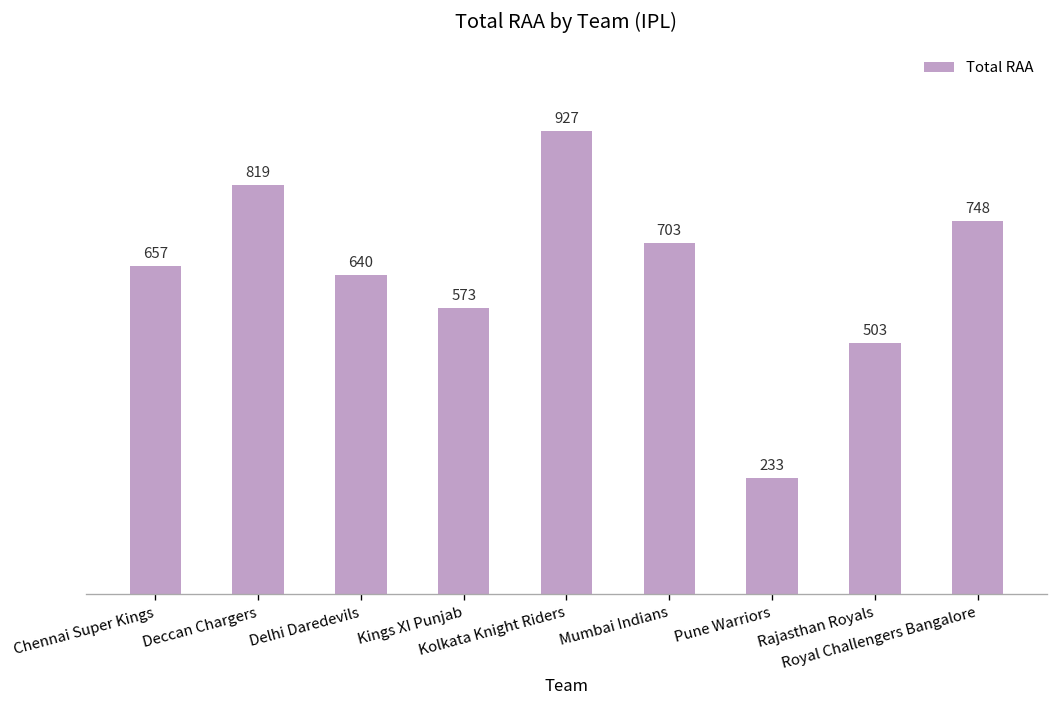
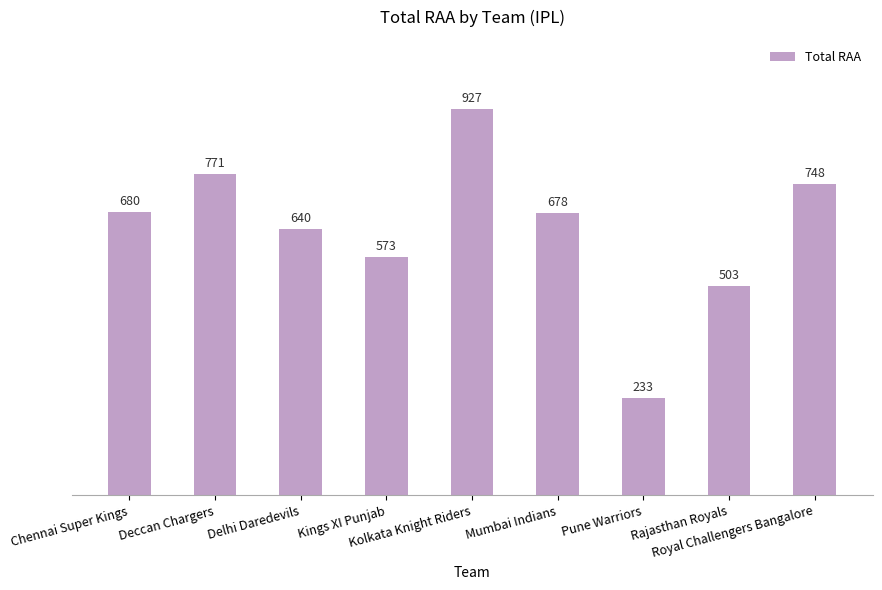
  {
-   "Chennai Super Kings": 657,
-   "Deccan Chargers": 819,
+   "Chennai Super Kings": 680,
+   "Deccan Chargers": 771,
    "Delhi Daredevils": 640,
    "Kings XI Punjab": 573,
    "Kolkata Knight Riders": 927,
-   "Mumbai Indians": 703,
+   "Mumbai Indians": 678,
    "Pune Warriors": 233,
    "Rajasthan Royals": 503,
    "Royal Challengers Bangalore": 748
  }
